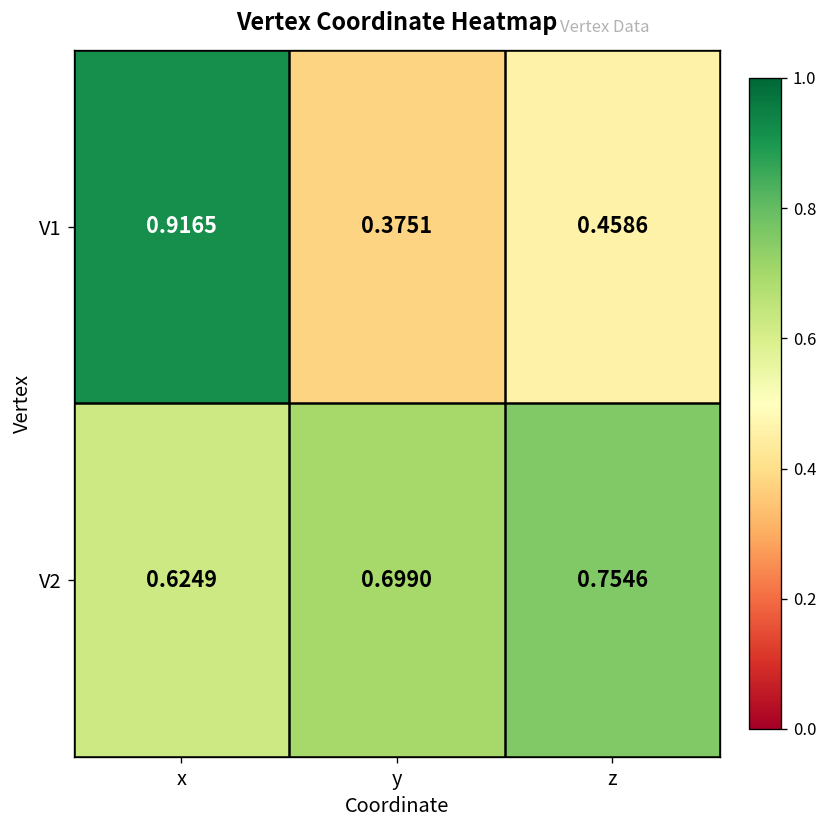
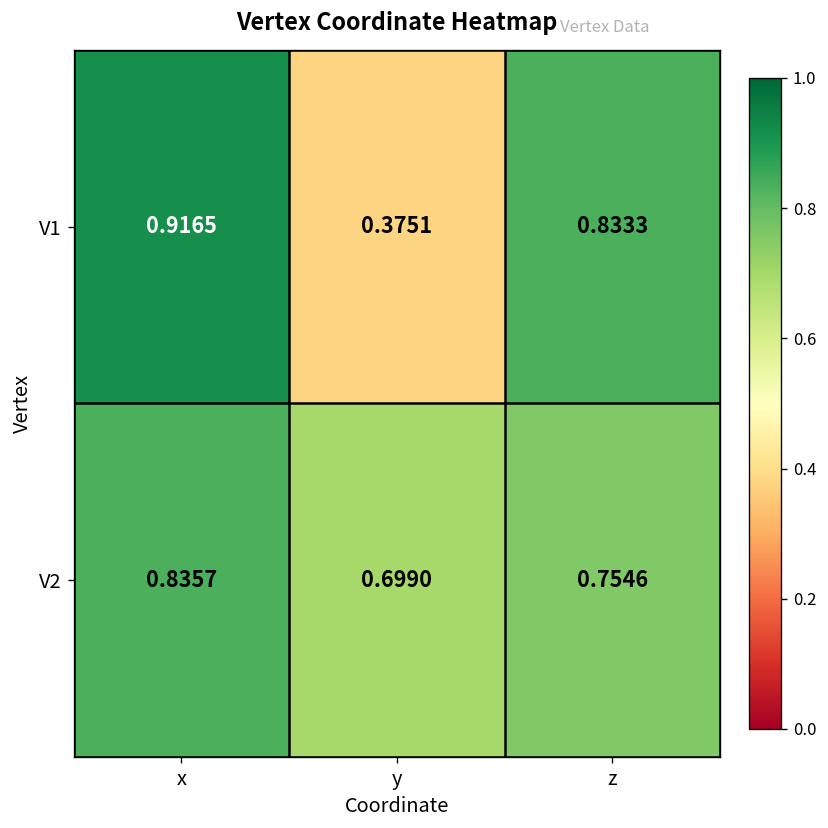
  {
    "V1": {
      "x": 0.9165,
      "y": 0.3751,
-     "z": 0.4586
+     "z": 0.8333
    },
    "V2": {
-     "x": 0.6249,
+     "x": 0.8357,
      "y": 0.6990,
      "z": 0.7546
    }
  }
